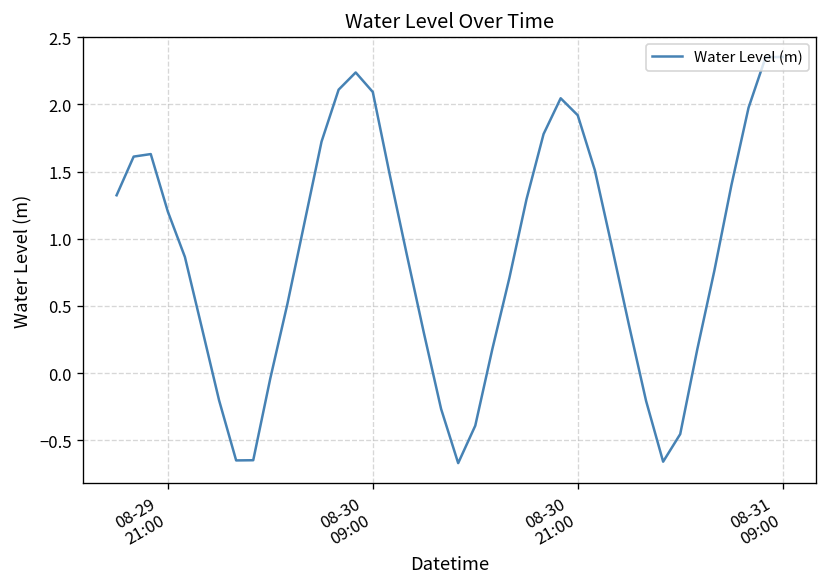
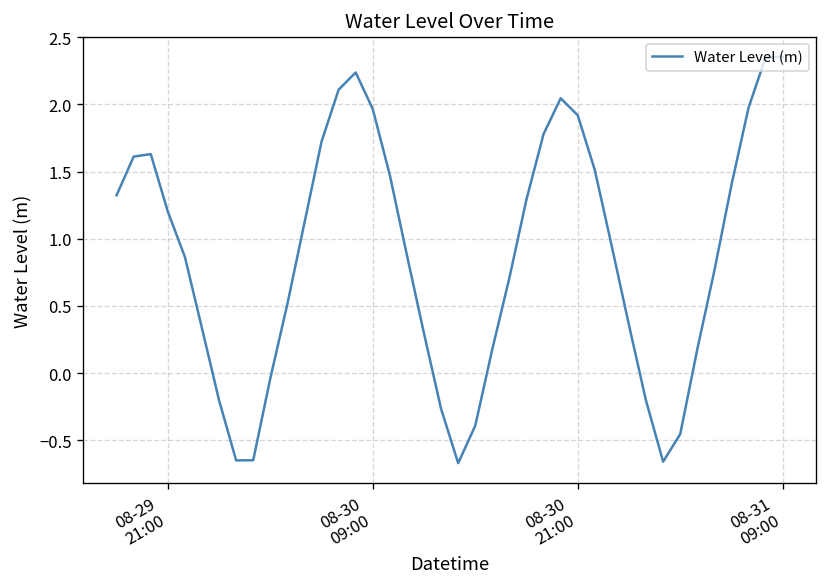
  {
    "08-29 21:00": 1.20,
-   "08-30 09:00": 2.09,
+   "08-30 09:00": 1.96,
    "08-30 21:00": 1.92
  }
